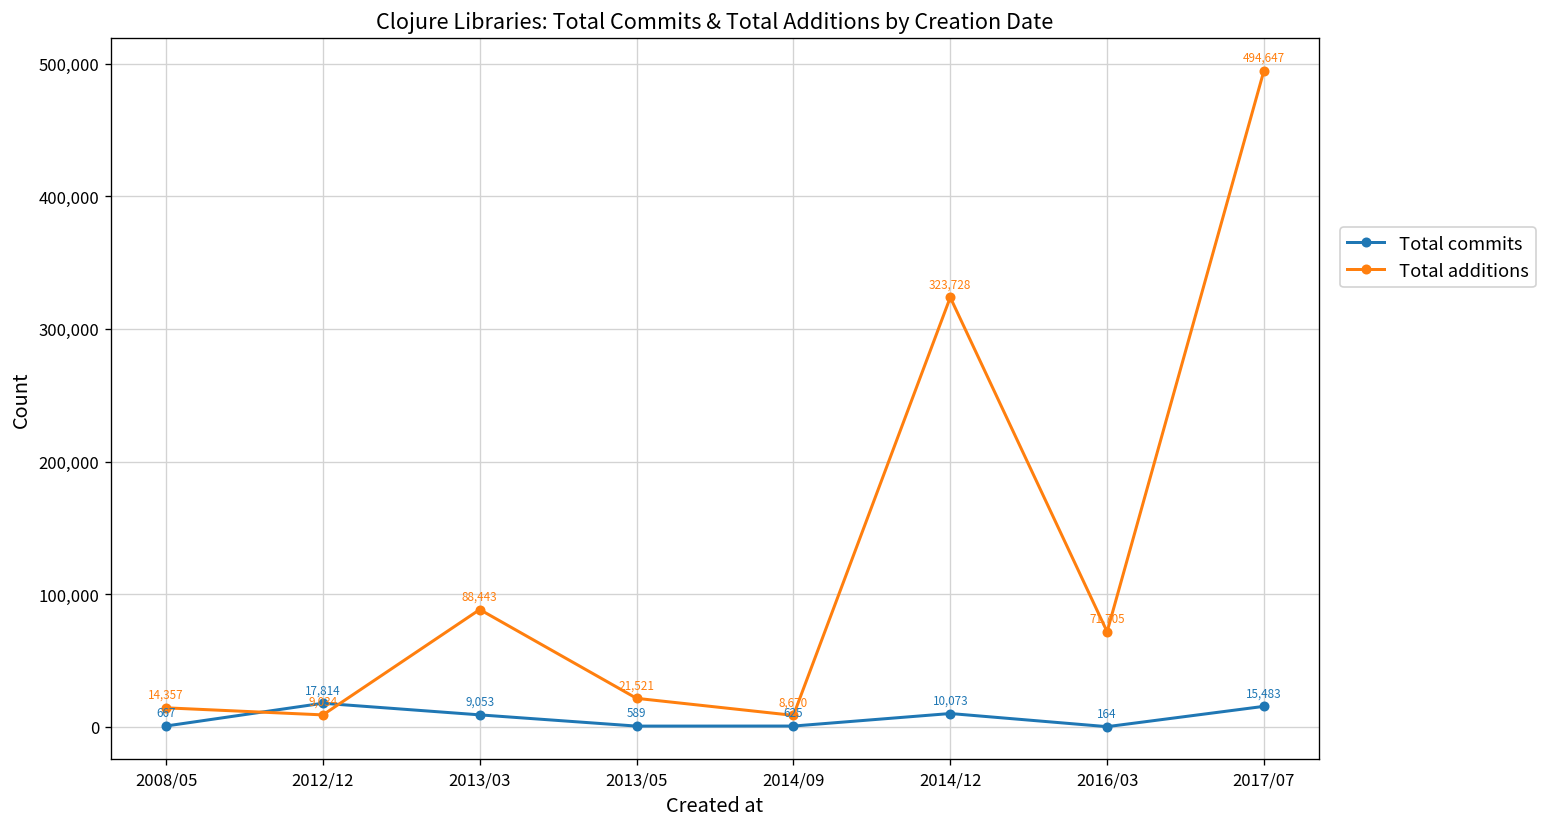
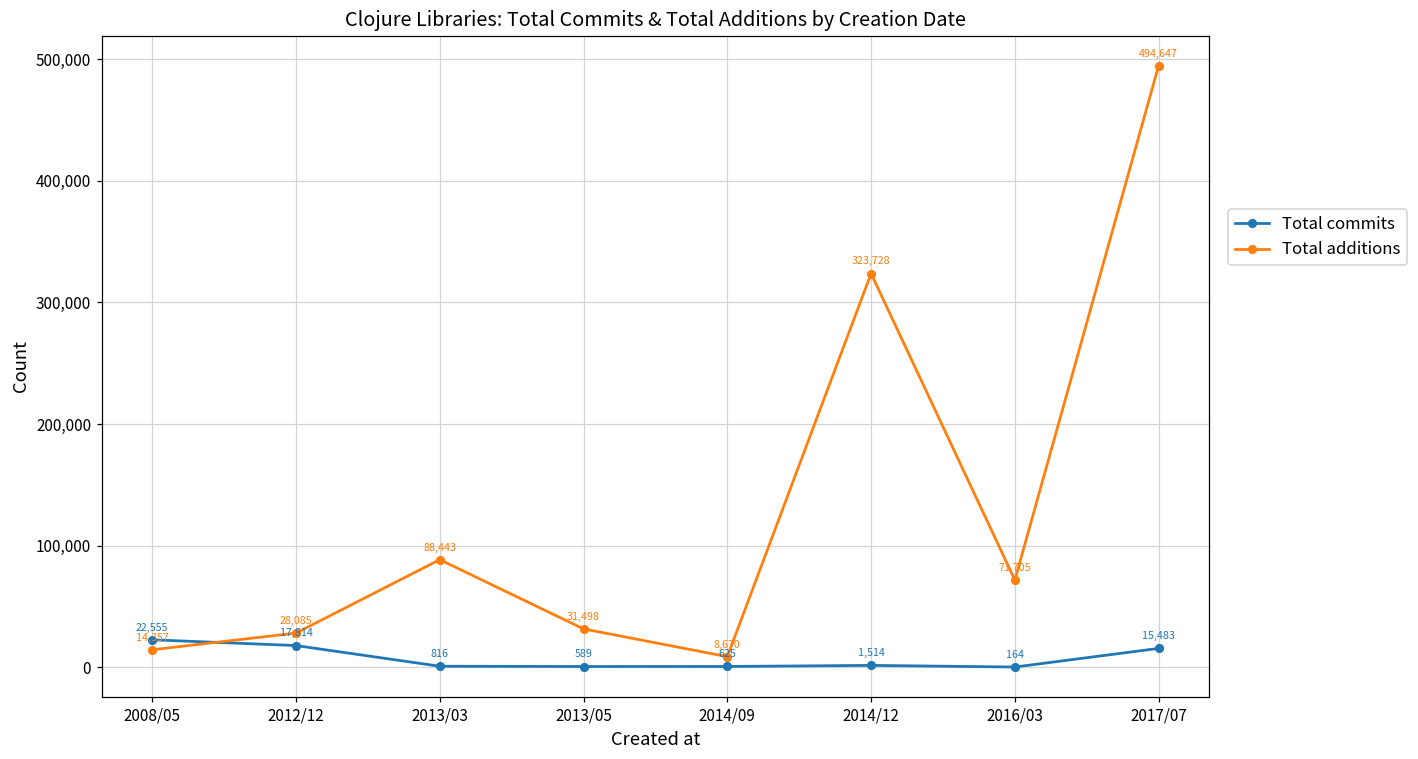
  {
    "Total commits": {
-     "2008/05": "667",
+     "2008/05": "22,555",
      "2012/12": "17,814",
-     "2013/03": "9,053",
+     "2013/03": "816",
      "2013/05": "589",
-     "2014/12": "10,073",
+     "2014/12": "1,514",
      "2016/03": "164",
      "2017/07": "15,483"
    },
    "Total additions": {
      "2008/05": "14,357",
-     "2012/12": "9,034",
+     "2012/12": "28,085",
      "2013/03": "88,443",
-     "2013/05": "21,521",
+     "2013/05": "31,498",
      "2014/09": "8,670",
      "2014/12": "323,728",
      "2016/03": "71,705",
      "2017/07": "494,647"
    }
  }
